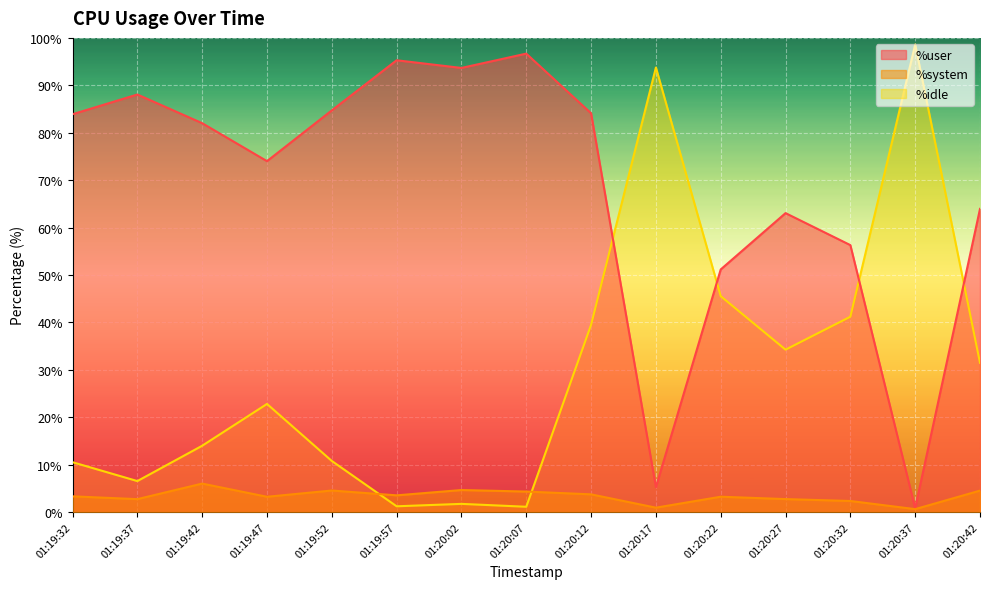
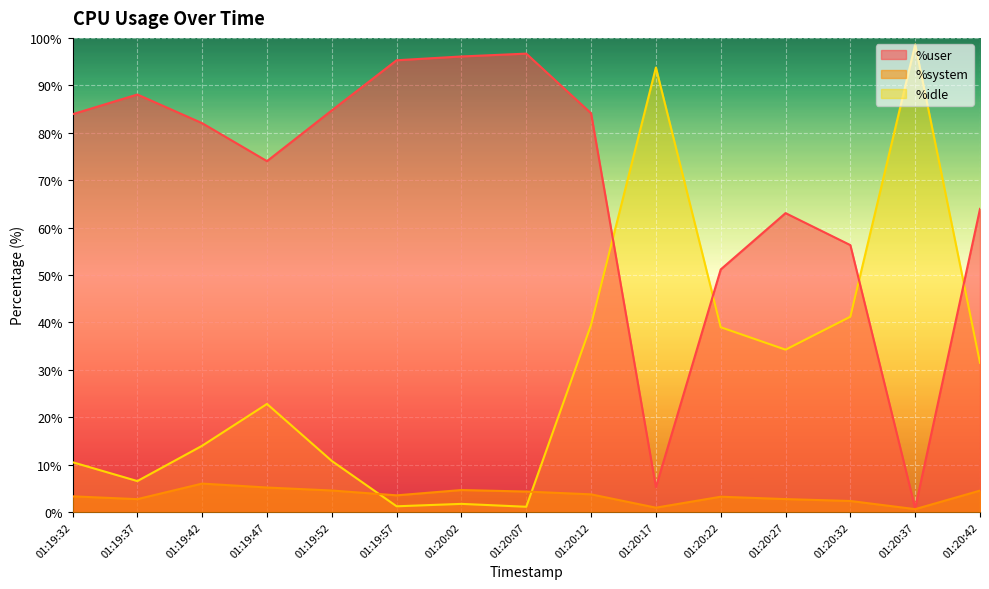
  {
    "%user": {
      "01:19:32": "84%",
      "01:19:37": "88%",
      "01:19:42": "82%",
      "01:19:47": "74%",
      "01:19:52": "85%",
      "01:19:57": "95%",
-     "01:20:02": "94%",
+     "01:20:02": "96%",
      "01:20:07": "97%",
      "01:20:12": "84%",
      "01:20:17": "5%",
      "01:20:22": "51%",
      "01:20:27": "63%",
      "01:20:32": "56%",
      "01:20:42": "64%"
    },
    "%system": {
      "01:19:32": "3%",
      "01:19:37": "3%",
      "01:19:42": "6%",
-     "01:19:47": "3%",
+     "01:19:47": "5%",
      "01:19:52": "5%",
      "01:19:57": "4%",
      "01:20:02": "5%",
      "01:20:07": "4%",
      "01:20:12": "4%",
      "01:20:17": "1%",
      "01:20:22": "3%",
      "01:20:27": "3%",
      "01:20:32": "2%",
      "01:20:42": "5%"
    },
    "%idle": {
      "01:19:32": "11%",
      "01:19:37": "7%",
      "01:19:42": "14%",
      "01:19:47": "23%",
      "01:19:52": "11%",
      "01:19:57": "1%",
      "01:20:02": "2%",
      "01:20:07": "1%",
      "01:20:12": "39%",
      "01:20:17": "94%",
-     "01:20:22": "46%",
+     "01:20:22": "39%",
      "01:20:27": "34%",
      "01:20:32": "41%",
      "01:20:42": "31%"
    }
  }
